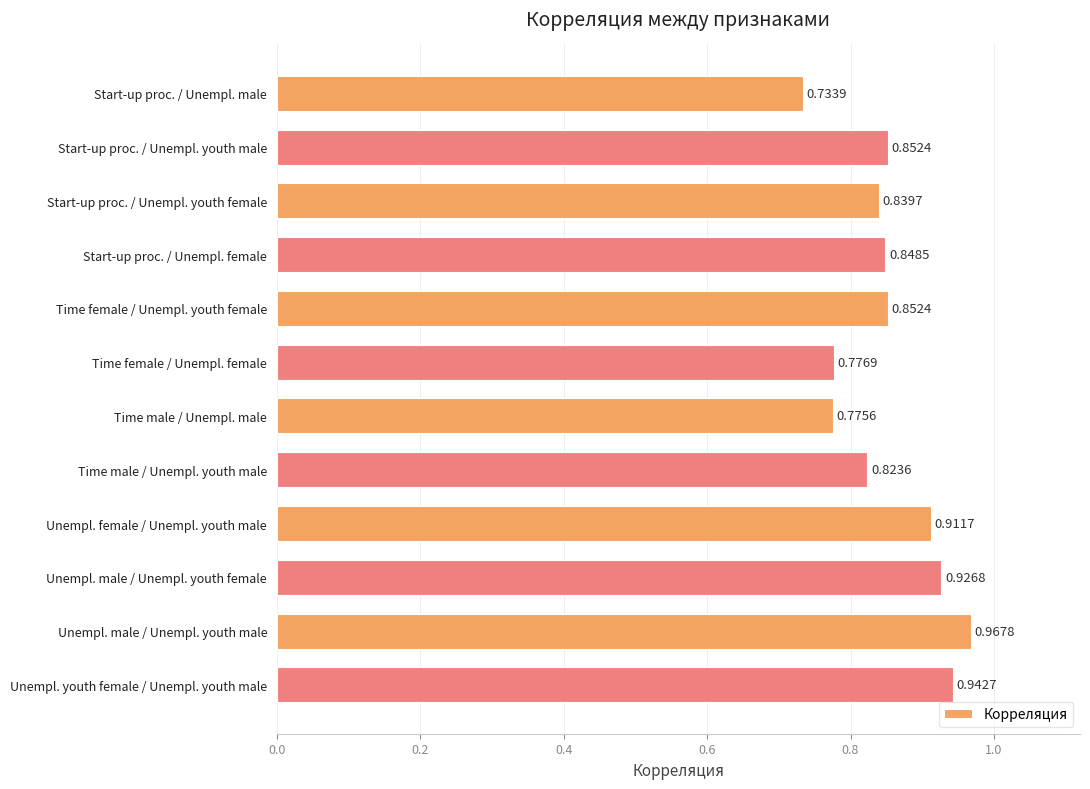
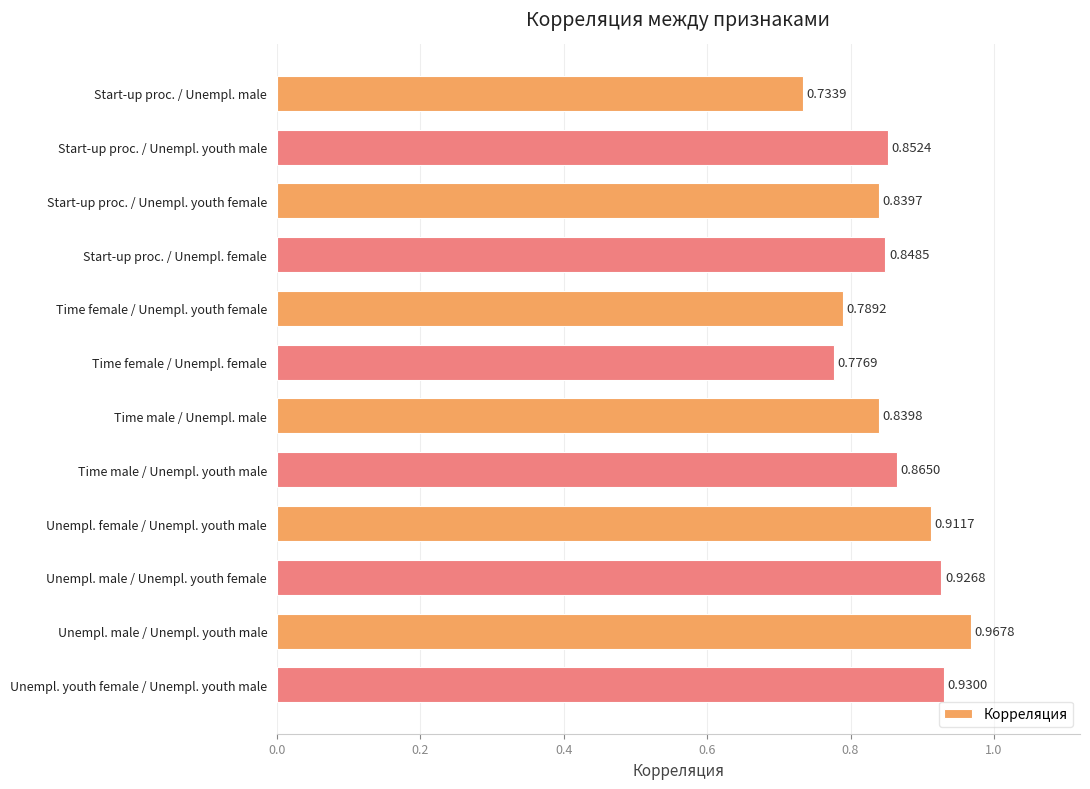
  {
    "Start-up proc. / Unempl. male": 0.7339,
    "Start-up proc. / Unempl. youth male": 0.8524,
    "Start-up proc. / Unempl. youth female": 0.8397,
    "Start-up proc. / Unempl. female": 0.8485,
-   "Time female / Unempl. youth female": 0.8524,
+   "Time female / Unempl. youth female": 0.7892,
    "Time female / Unempl. female": 0.7769,
-   "Time male / Unempl. male": 0.7756,
-   "Time male / Unempl. youth male": 0.8236,
+   "Time male / Unempl. male": 0.8398,
+   "Time male / Unempl. youth male": 0.8650,
    "Unempl. female / Unempl. youth male": 0.9117,
    "Unempl. male / Unempl. youth female": 0.9268,
    "Unempl. male / Unempl. youth male": 0.9678,
-   "Unempl. youth female / Unempl. youth male": 0.9427
+   "Unempl. youth female / Unempl. youth male": 0.9300
  }
